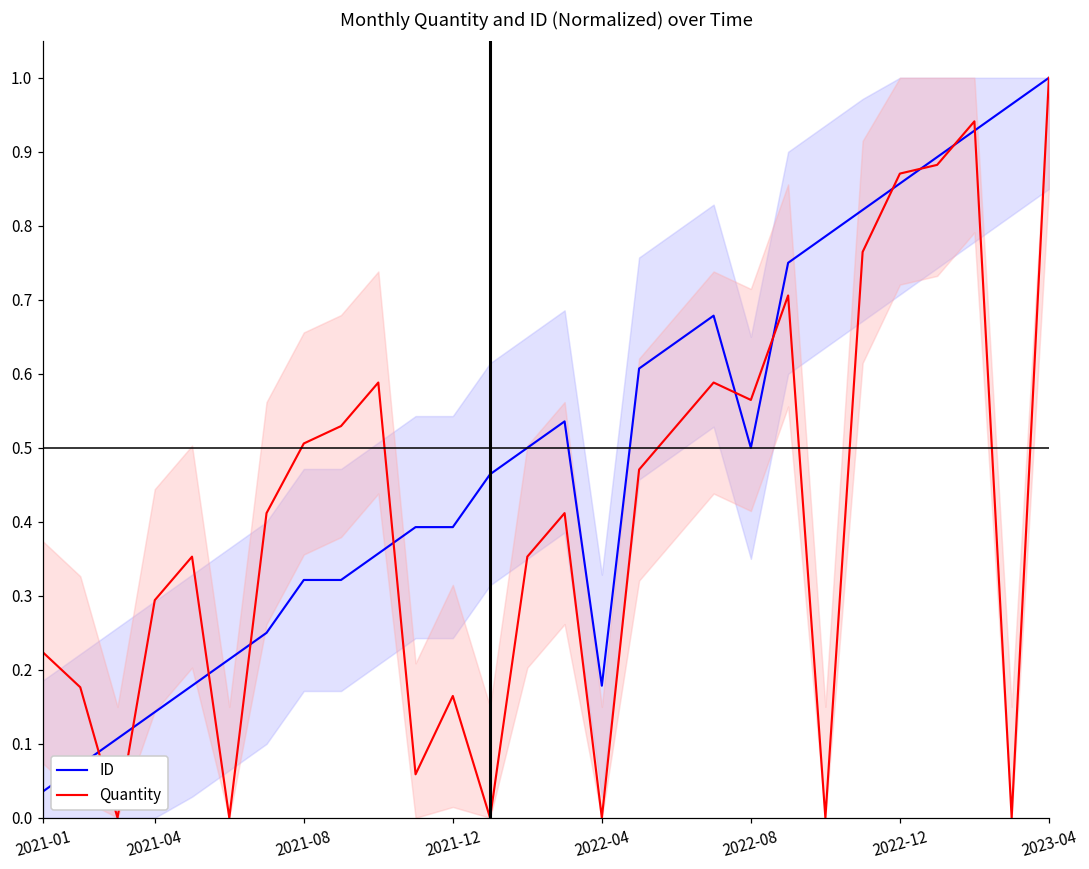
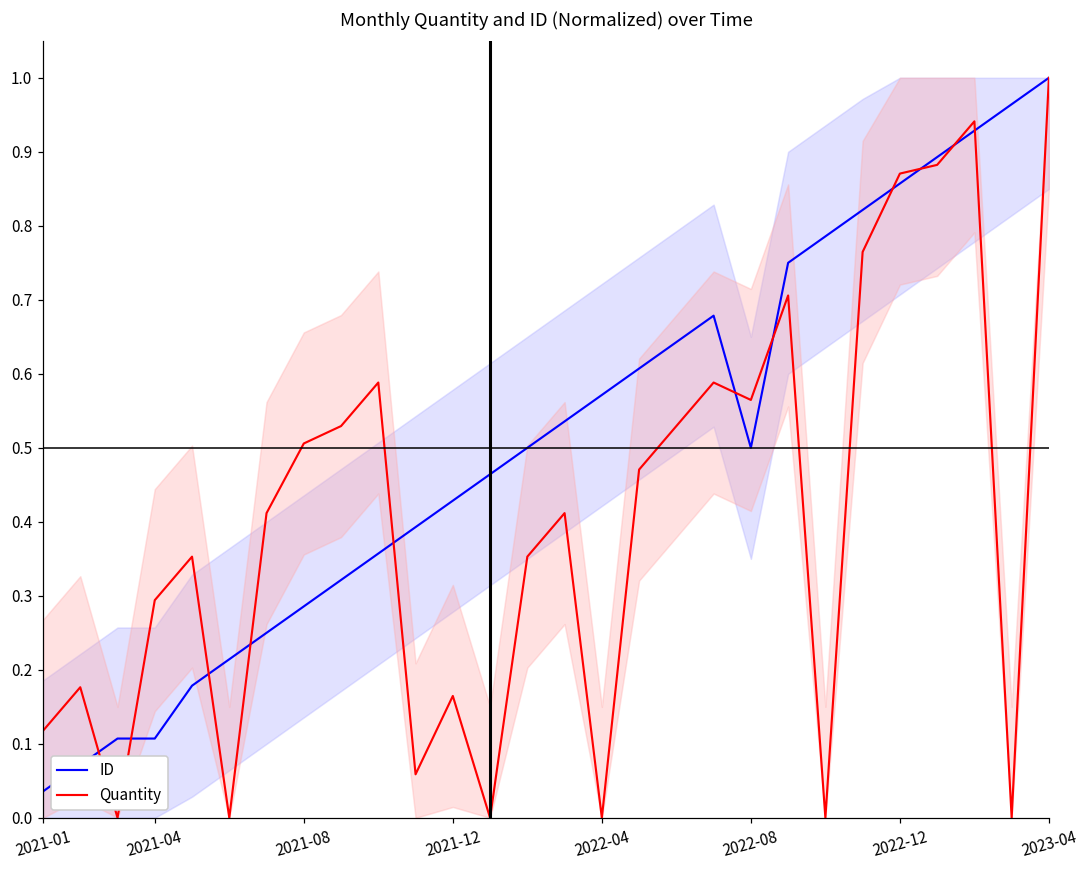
  {
    "ID": {
      "2021-01": 0.04,
-     "2021-04": 0.14,
-     "2021-08": 0.32,
-     "2021-12": 0.39,
-     "2022-04": 0.18,
+     "2021-04": 0.11,
+     "2021-08": 0.29,
+     "2021-12": 0.43,
+     "2022-04": 0.57,
      "2022-08": 0.50,
      "2022-12": 0.86
    },
    "Quantity": {
-     "2021-01": 0.22,
+     "2021-01": 0.12,
      "2021-08": 0.51,
      "2021-12": 0.16,
      "2022-04": 0.00,
      "2022-08": 0.56,
      "2022-12": 0.87
    }
  }
